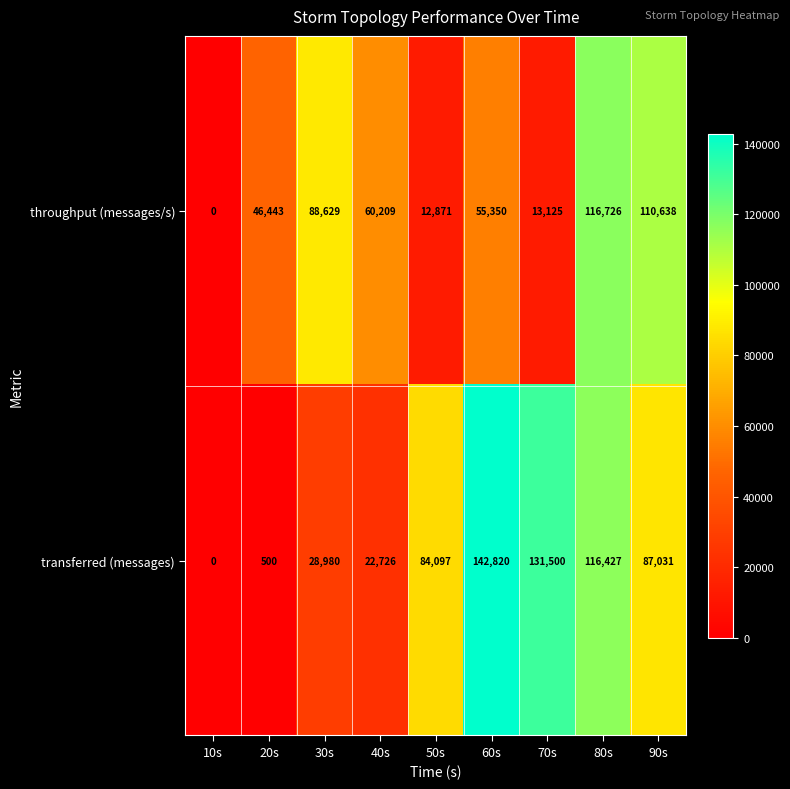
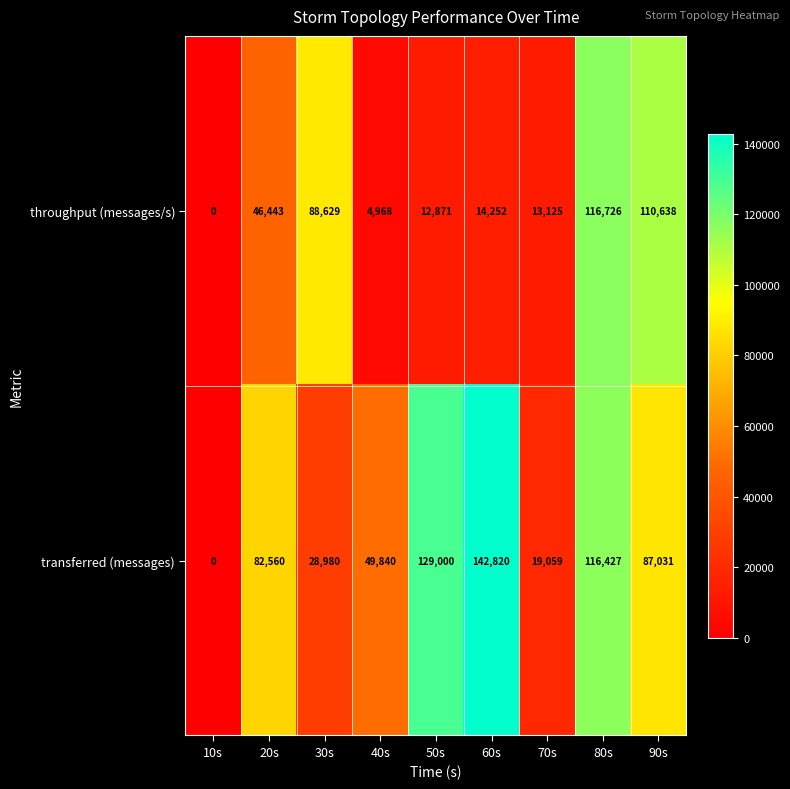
  {
    "throughput (messages/s)": {
      "10s": "0",
      "20s": "46,443",
      "30s": "88,629",
-     "40s": "60,209",
+     "40s": "4,968",
      "50s": "12,871",
-     "60s": "55,350",
+     "60s": "14,252",
      "70s": "13,125",
      "80s": "116,726",
      "90s": "110,638"
    },
    "transferred (messages)": {
      "10s": "0",
-     "20s": "500",
+     "20s": "82,560",
      "30s": "28,980",
-     "40s": "22,726",
-     "50s": "84,097",
+     "40s": "49,840",
+     "50s": "129,000",
      "60s": "142,820",
-     "70s": "131,500",
+     "70s": "19,059",
      "80s": "116,427",
      "90s": "87,031"
    }
  }
